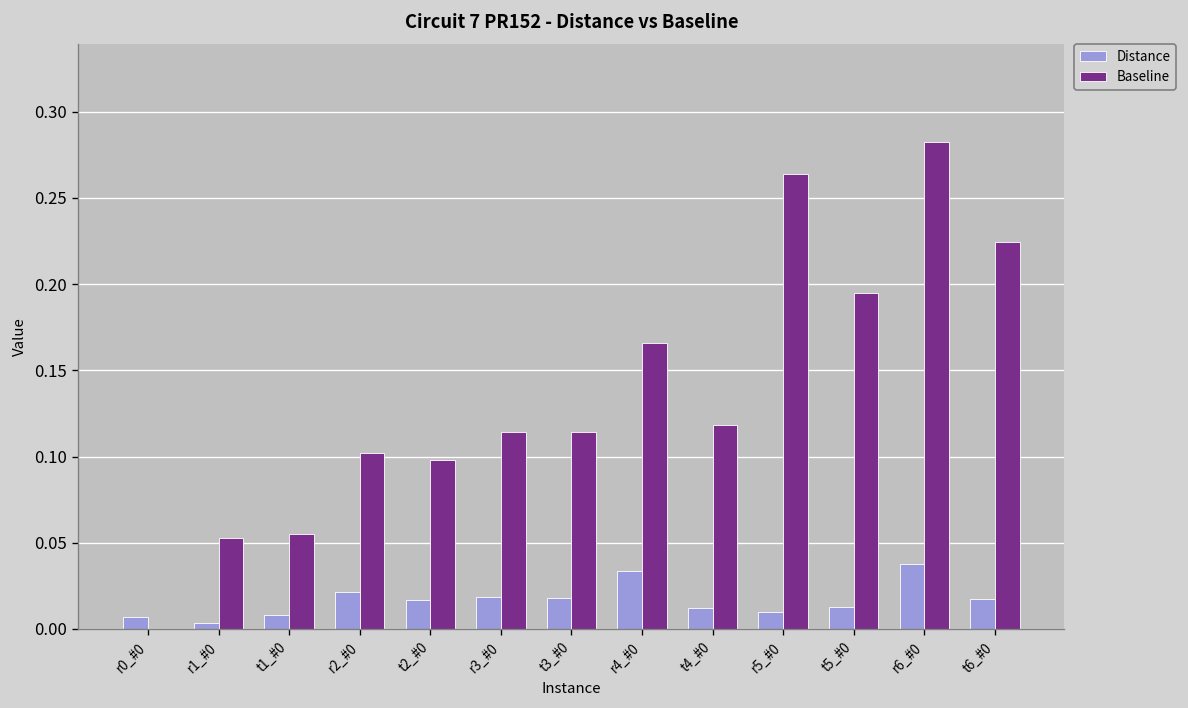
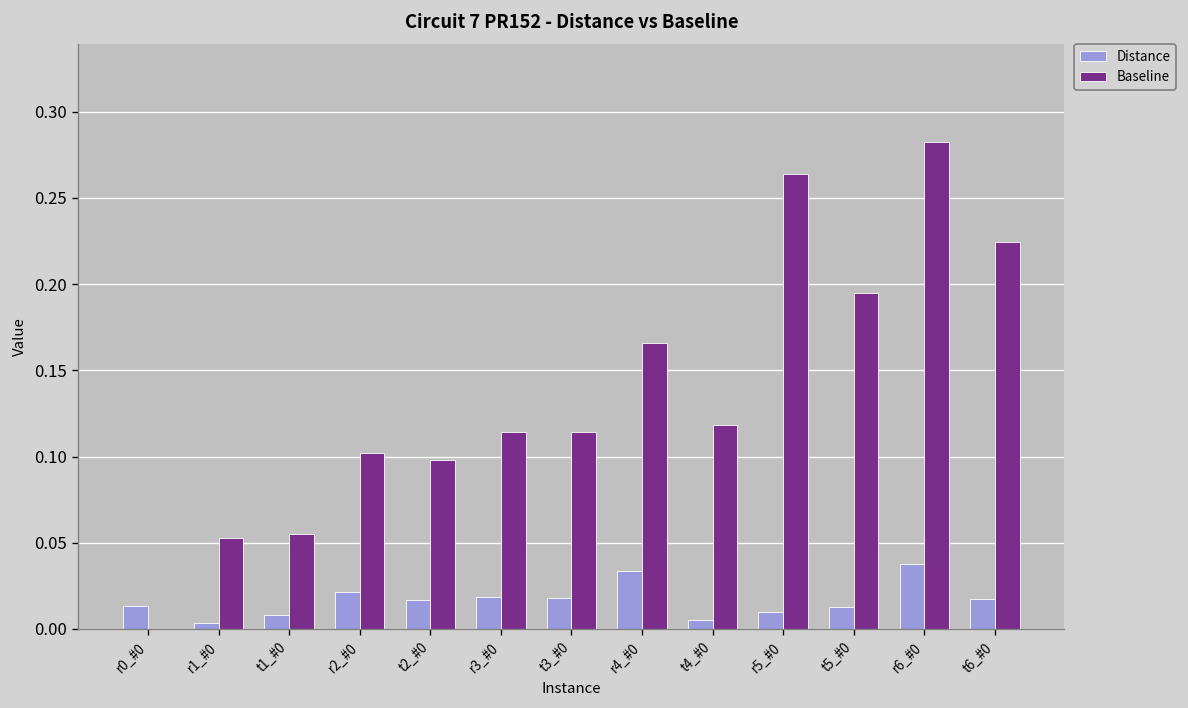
  {
    "Distance": {
-     "r0_#0": 0.007,
+     "r0_#0": 0.013,
      "r1_#0": 0.003,
      "t1_#0": 0.008,
      "r2_#0": 0.021,
      "t2_#0": 0.017,
      "r3_#0": 0.018,
      "t3_#0": 0.018,
      "r4_#0": 0.034,
-     "t4_#0": 0.012,
+     "t4_#0": 0.005,
      "r5_#0": 0.010,
      "t5_#0": 0.013,
      "r6_#0": 0.037,
      "t6_#0": 0.017
    },
    "Baseline": {
      "r0_#0": 0.000,
      "r1_#0": 0.053,
      "t1_#0": 0.055,
      "r2_#0": 0.102,
      "t2_#0": 0.098,
      "r3_#0": 0.114,
      "t3_#0": 0.114,
      "r4_#0": 0.166,
      "t4_#0": 0.119,
      "r5_#0": 0.264,
      "t5_#0": 0.195,
      "r6_#0": 0.283,
      "t6_#0": 0.224
    }
  }
